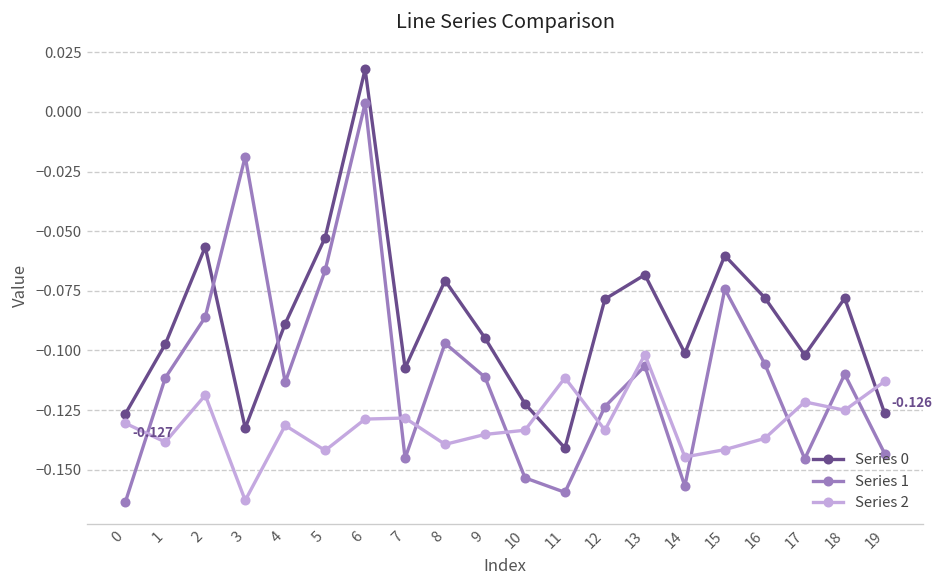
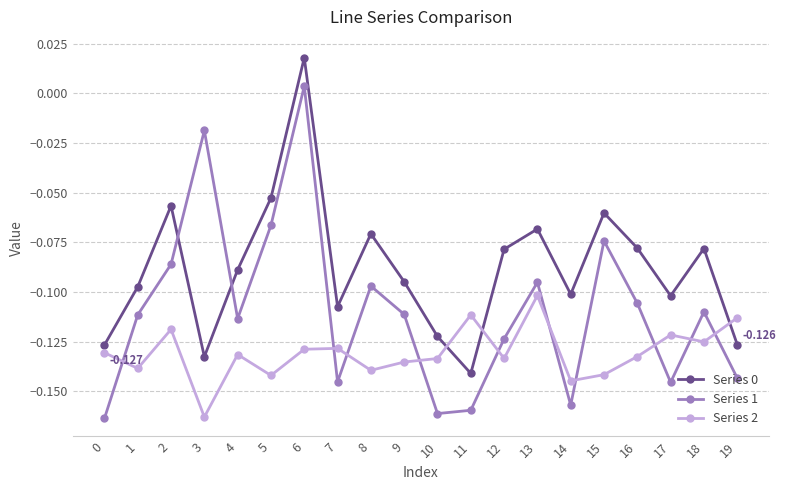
  {
    "Series 0": {
      "19": -0.126
    },
    "Series 1": {
      "0": -0.164,
      "1": -0.111,
      "2": -0.086,
      "3": -0.019,
      "4": -0.113,
      "5": -0.066,
      "6": 0.004,
      "7": -0.145,
      "8": -0.097,
      "9": -0.111,
-     "10": -0.153,
+     "10": -0.161,
      "11": -0.159,
      "12": -0.124,
-     "13": -0.107,
+     "13": -0.095,
      "14": -0.157,
      "15": -0.074,
      "16": -0.106,
      "17": -0.145,
      "18": -0.110,
      "19": -0.143
    },
    "Series 2": {
      "0": -0.131,
      "2": -0.119,
      "3": -0.163,
      "4": -0.131,
      "5": -0.142,
      "6": -0.129,
      "7": -0.128,
      "8": -0.139,
      "9": -0.135,
      "10": -0.133,
      "11": -0.111,
      "12": -0.133,
      "13": -0.102,
      "14": -0.145,
      "15": -0.142,
-     "16": -0.137,
+     "16": -0.132,
      "17": -0.122,
      "18": -0.125,
      "19": -0.113
    }
  }
